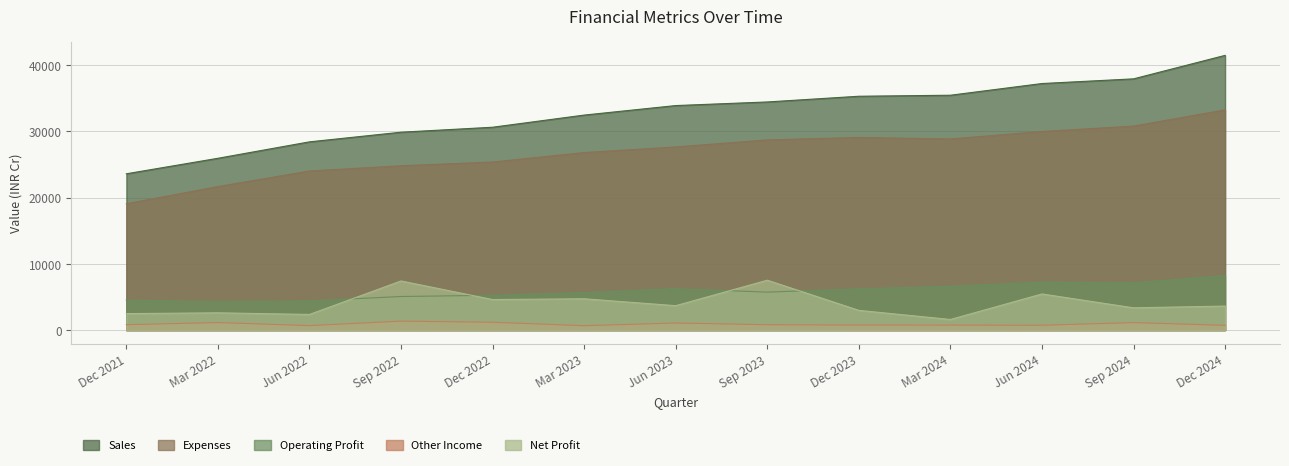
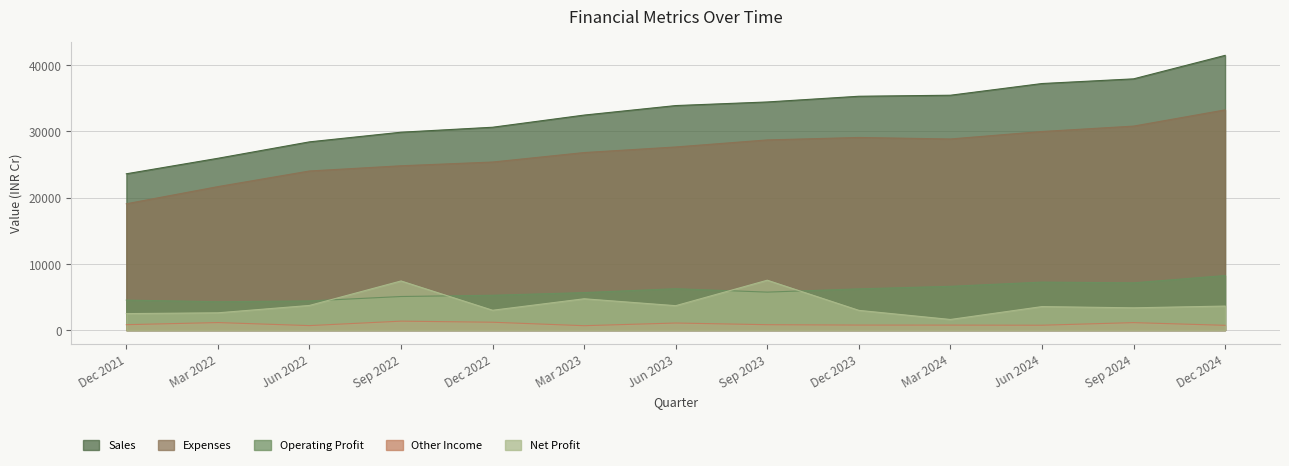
  {
    "Net Profit": {
      "Dec 2021": 2000,
      "Mar 2022": 3000,
-     "Jun 2022": 2000,
+     "Jun 2022": 4000,
      "Sep 2022": 7000,
-     "Dec 2022": 5000,
+     "Dec 2022": 3000,
      "Mar 2023": 5000,
      "Jun 2023": 4000,
      "Sep 2023": 8000,
      "Dec 2023": 3000,
      "Mar 2024": 2000,
-     "Jun 2024": 5000,
+     "Jun 2024": 4000,
      "Sep 2024": 3000,
      "Dec 2024": 4000
    }
  }
